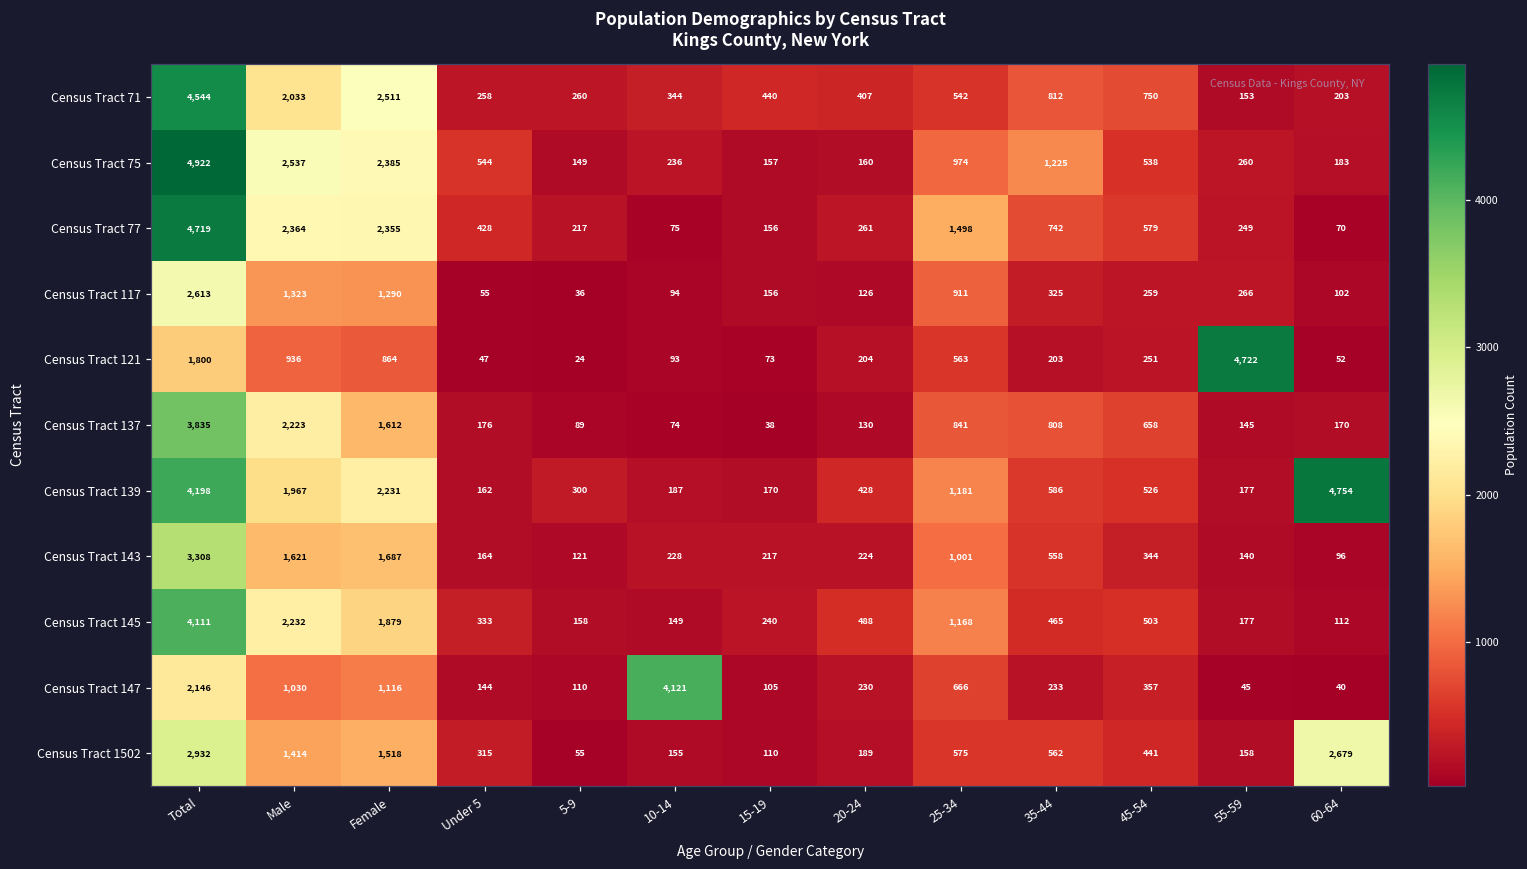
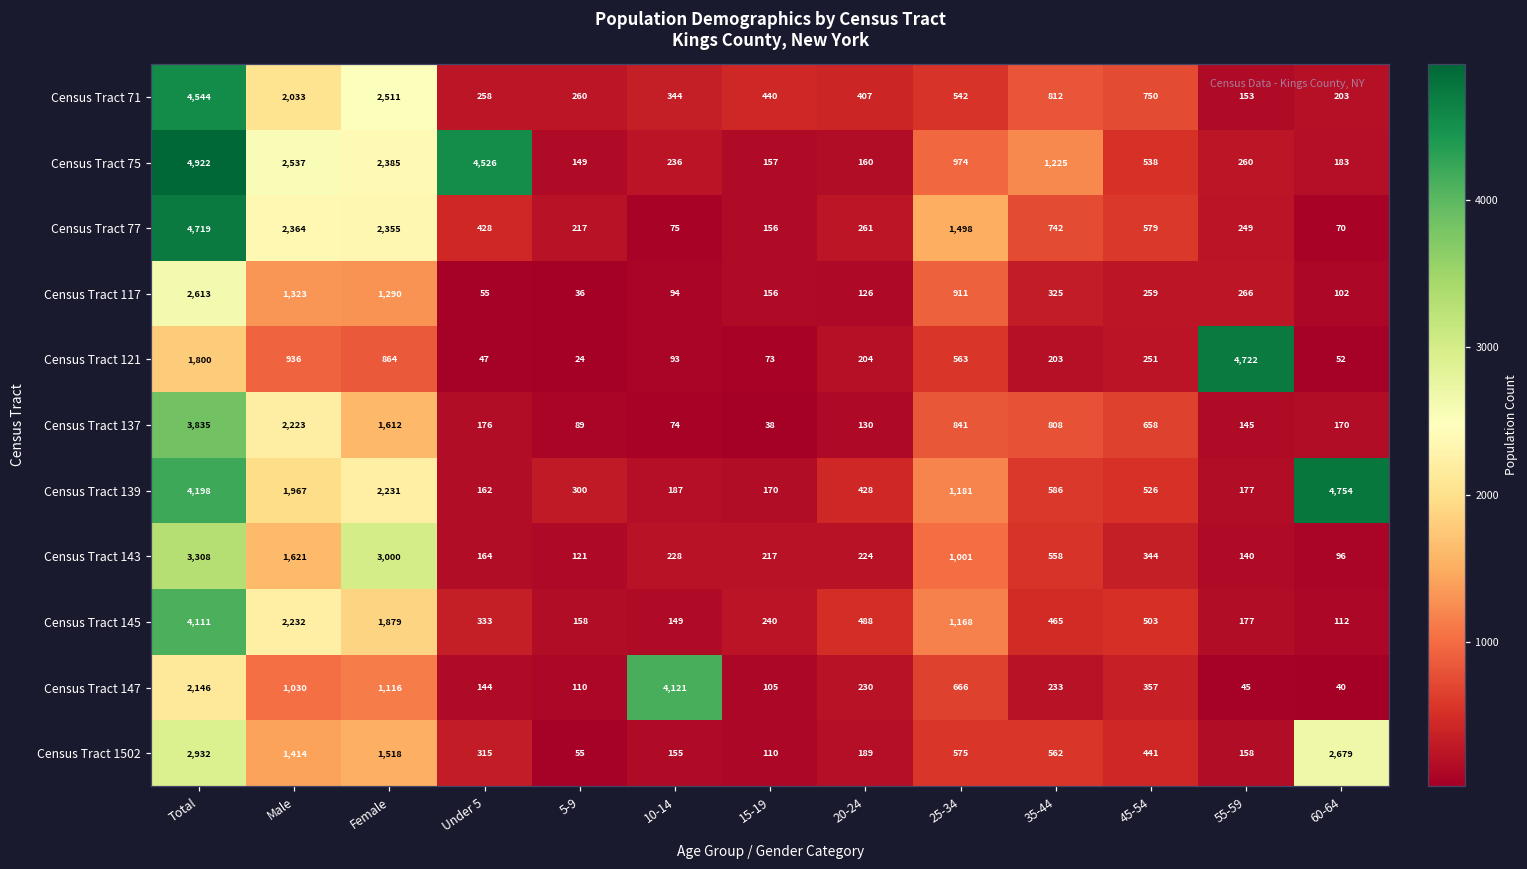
  {
    "Census Tract 71": {
      "Total": "4,544",
      "Male": "2,033",
      "Female": "2,511",
      "Under 5": "258",
      "5-9": "260",
      "10-14": "344",
      "15-19": "440",
      "20-24": "407",
      "25-34": "542",
      "35-44": "812",
      "45-54": "750",
      "60-64": "203"
    },
    "Census Tract 75": {
      "Total": "4,922",
      "Male": "2,537",
      "Female": "2,385",
-     "Under 5": "544",
+     "Under 5": "4,526",
      "5-9": "149",
      "10-14": "236",
      "15-19": "157",
      "20-24": "160",
      "25-34": "974",
      "35-44": "1,225",
      "45-54": "538",
      "55-59": "260",
      "60-64": "183"
    },
    "Census Tract 77": {
      "Total": "4,719",
      "Male": "2,364",
      "Female": "2,355",
      "Under 5": "428",
      "5-9": "217",
      "10-14": "75",
      "15-19": "156",
      "20-24": "261",
      "25-34": "1,498",
      "35-44": "742",
      "45-54": "579",
      "55-59": "249",
      "60-64": "70"
    },
    "Census Tract 117": {
      "Total": "2,613",
      "Male": "1,323",
      "Female": "1,290",
      "Under 5": "55",
      "5-9": "36",
      "10-14": "94",
      "15-19": "156",
      "20-24": "126",
      "25-34": "911",
      "35-44": "325",
      "45-54": "259",
      "55-59": "266",
      "60-64": "102"
    },
    "Census Tract 121": {
      "Total": "1,800",
      "Male": "936",
      "Female": "864",
      "Under 5": "47",
      "5-9": "24",
      "10-14": "93",
      "15-19": "73",
      "20-24": "204",
      "25-34": "563",
      "35-44": "203",
      "45-54": "251",
      "55-59": "4,722",
      "60-64": "52"
    },
    "Census Tract 137": {
      "Total": "3,835",
      "Male": "2,223",
      "Female": "1,612",
      "Under 5": "176",
      "5-9": "89",
      "10-14": "74",
      "15-19": "38",
      "20-24": "130",
      "25-34": "841",
      "35-44": "808",
      "45-54": "658",
      "55-59": "145",
      "60-64": "170"
    },
    "Census Tract 139": {
      "Total": "4,198",
      "Male": "1,967",
      "Female": "2,231",
      "Under 5": "162",
      "5-9": "300",
      "10-14": "187",
      "15-19": "170",
      "20-24": "428",
      "25-34": "1,181",
      "35-44": "586",
      "45-54": "526",
      "55-59": "177",
      "60-64": "4,754"
    },
    "Census Tract 143": {
      "Total": "3,308",
      "Male": "1,621",
-     "Female": "1,687",
+     "Female": "3,000",
      "Under 5": "164",
      "5-9": "121",
      "10-14": "228",
      "15-19": "217",
      "20-24": "224",
      "25-34": "1,001",
      "35-44": "558",
      "45-54": "344",
      "55-59": "140",
      "60-64": "96"
    },
    "Census Tract 145": {
      "Total": "4,111",
      "Male": "2,232",
      "Female": "1,879",
      "Under 5": "333",
      "5-9": "158",
      "10-14": "149",
      "15-19": "240",
      "20-24": "488",
      "25-34": "1,168",
      "35-44": "465",
      "45-54": "503",
      "55-59": "177",
      "60-64": "112"
    },
    "Census Tract 147": {
      "Total": "2,146",
      "Male": "1,030",
      "Female": "1,116",
      "Under 5": "144",
      "5-9": "110",
      "10-14": "4,121",
      "15-19": "105",
      "20-24": "230",
      "25-34": "666",
      "35-44": "233",
      "45-54": "357",
      "55-59": "45",
      "60-64": "40"
    },
    "Census Tract 1502": {
      "Total": "2,932",
      "Male": "1,414",
      "Female": "1,518",
      "Under 5": "315",
      "5-9": "55",
      "10-14": "155",
      "15-19": "110",
      "20-24": "189",
      "25-34": "575",
      "35-44": "562",
      "45-54": "441",
      "55-59": "158",
      "60-64": "2,679"
    }
  }
